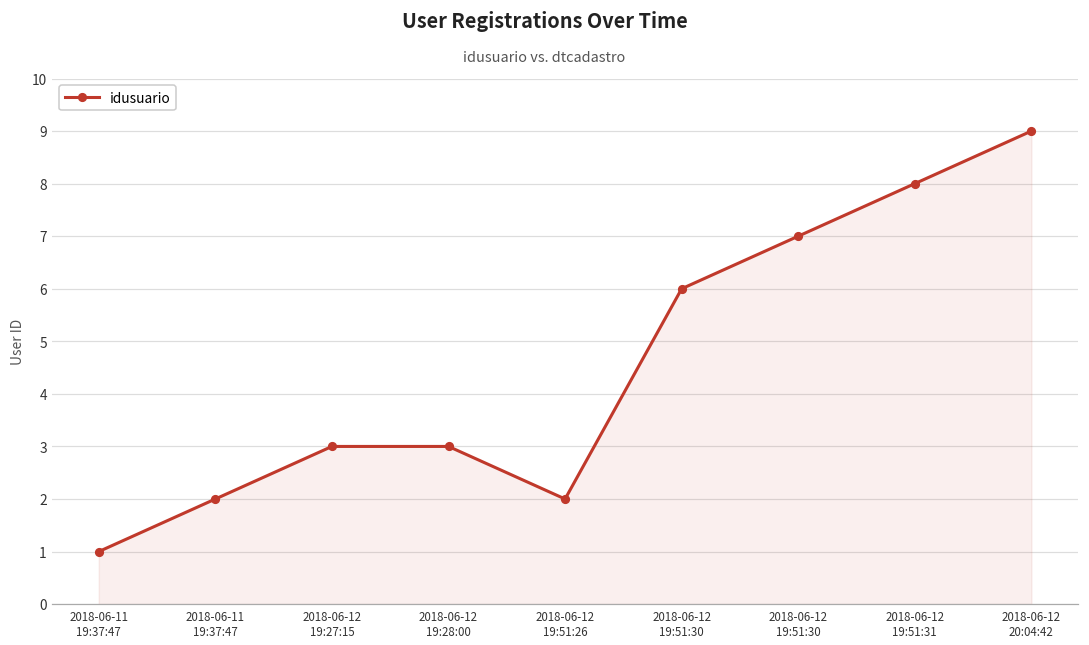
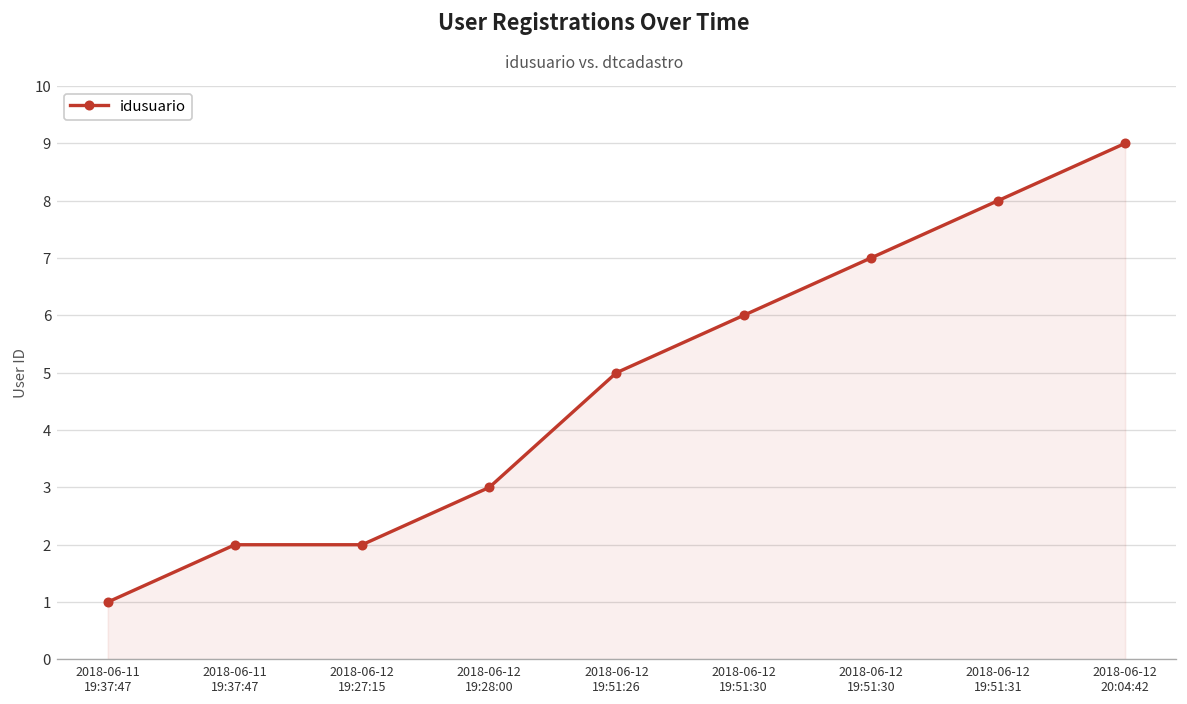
  {
-   "2018-06-12 19:27:15": 3,
+   "2018-06-12 19:27:15": 2,
    "2018-06-12 19:28:00": 3,
-   "2018-06-12 19:51:26": 2,
+   "2018-06-12 19:51:26": 5,
    "2018-06-12 19:51:31": 8,
    "2018-06-12 20:04:42": 9
  }
